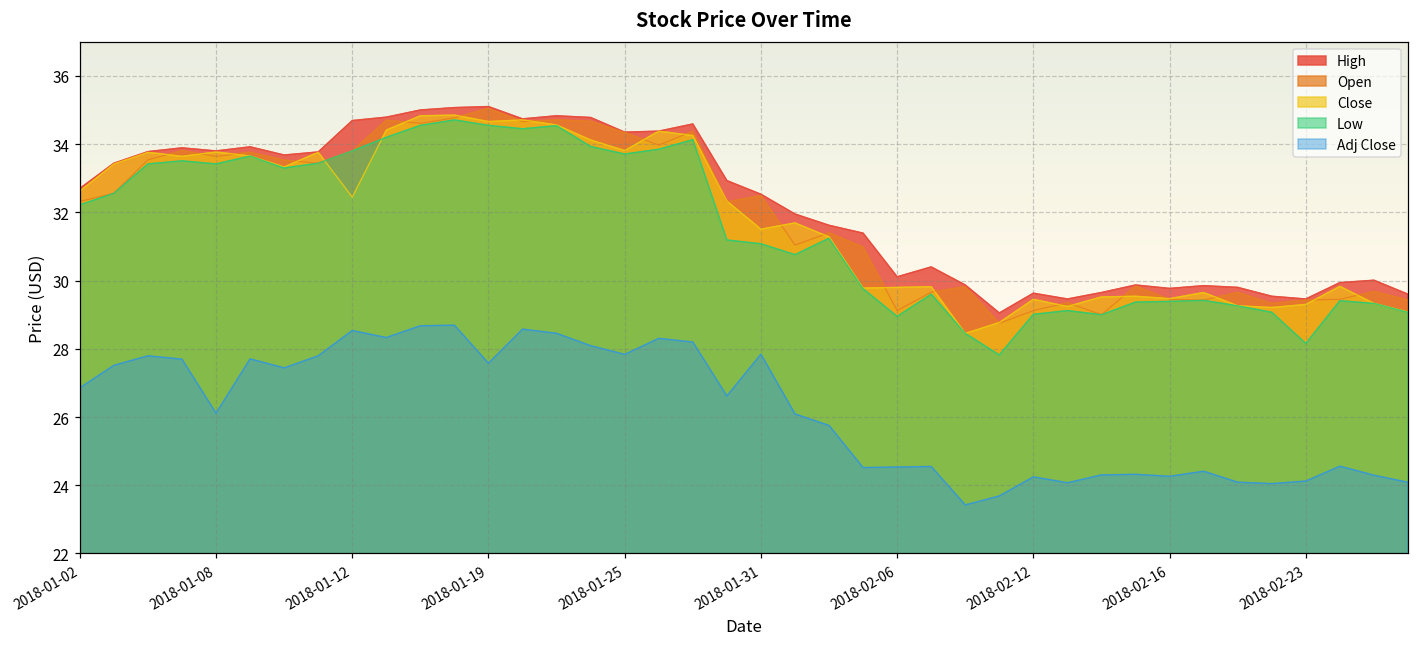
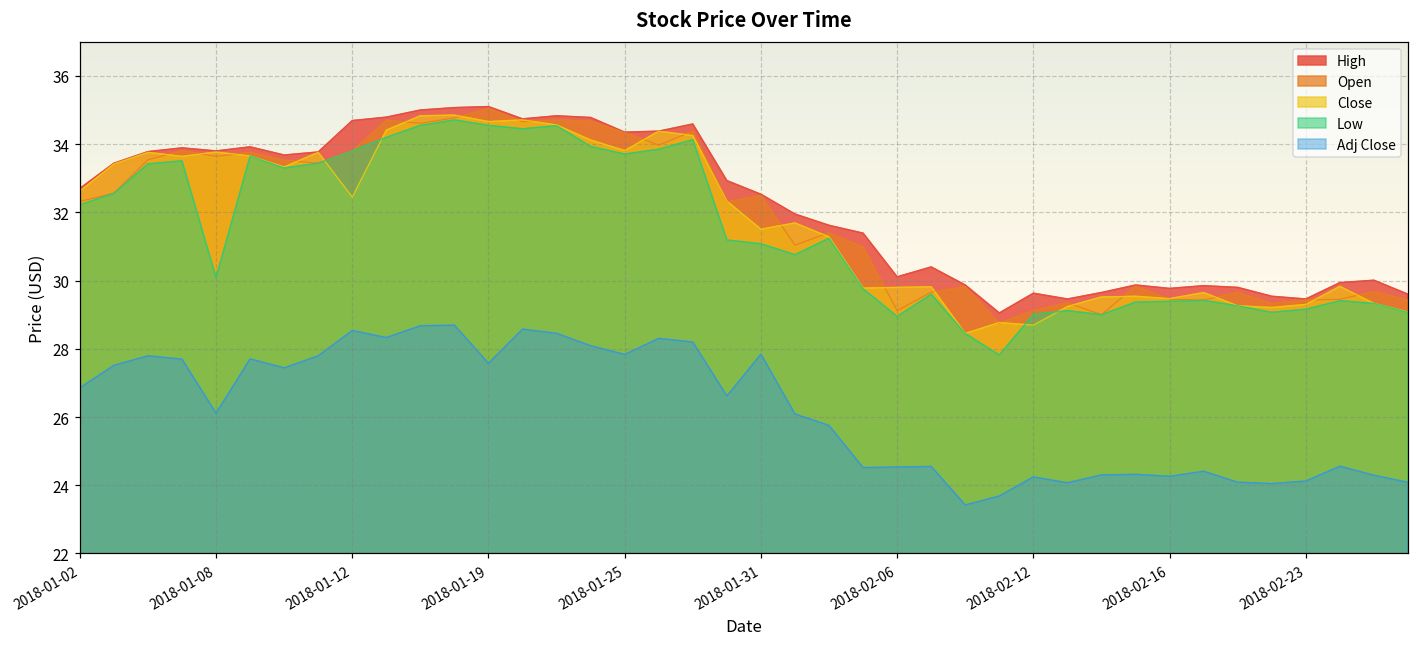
  {
    "Close": {
      "2018-01-12": 32.4,
      "2018-01-19": 34.7,
      "2018-01-25": 33.8,
      "2018-01-31": 31.5,
      "2018-02-06": 29.8,
-     "2018-02-12": 29.5,
+     "2018-02-12": 28.7,
      "2018-02-23": 29.3
    },
    "Low": {
      "2018-01-02": 32.2,
-     "2018-01-08": 33.4,
+     "2018-01-08": 30.1,
      "2018-01-19": 34.5,
      "2018-01-25": 33.7,
      "2018-01-31": 31.1,
      "2018-02-06": 29.0,
      "2018-02-12": 29.0,
-     "2018-02-23": 28.2
+     "2018-02-23": 29.2
    },
    "Adj Close": {
      "2018-01-02": 26.9,
      "2018-01-08": 26.1,
      "2018-01-12": 28.5,
      "2018-01-19": 27.6,
      "2018-01-25": 27.8,
      "2018-01-31": 27.8,
      "2018-02-06": 24.5,
      "2018-02-12": 24.2,
      "2018-02-16": 24.3,
      "2018-02-23": 24.1
    }
  }
